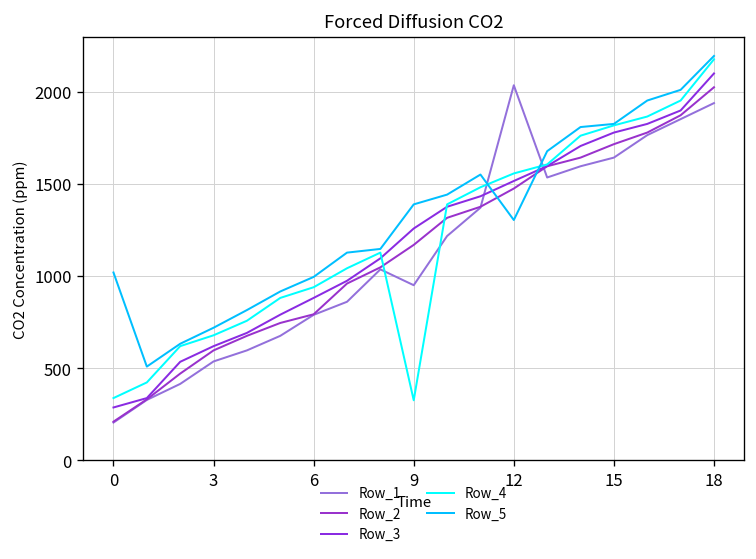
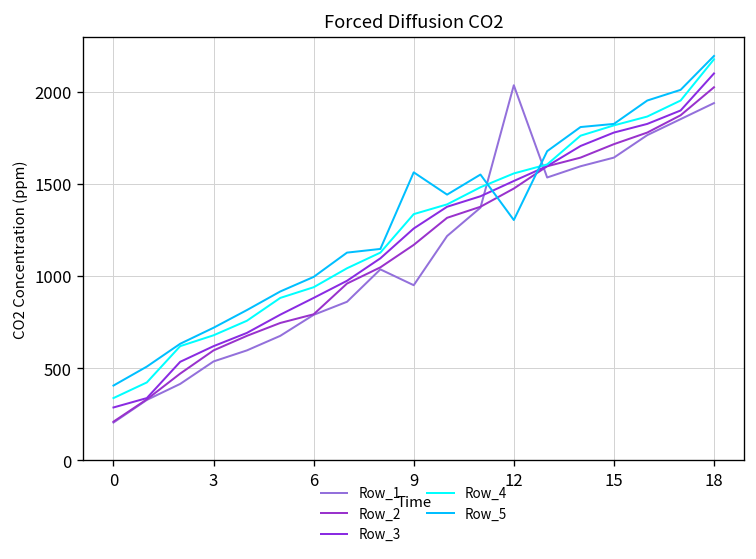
  {
    "Row_1": {
      "3": 540,
      "9": 950,
      "12": 2040,
      "15": 1650,
      "18": 1940
    },
    "Row_4": {
      "0": 340,
      "3": 680,
      "6": 940,
-     "9": 330,
+     "9": 1340,
      "12": 1560,
      "18": 2180
    },
    "Row_5": {
-     "0": 1020,
+     "0": 410,
      "3": 720,
      "6": 1000,
-     "9": 1390,
+     "9": 1570,
      "12": 1310,
      "18": 2200
    }
  }
